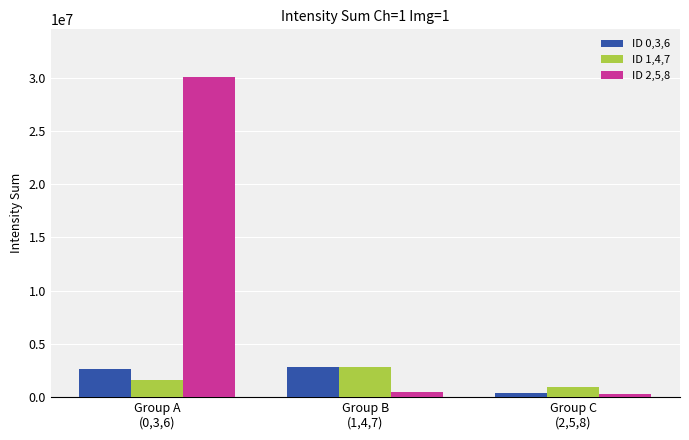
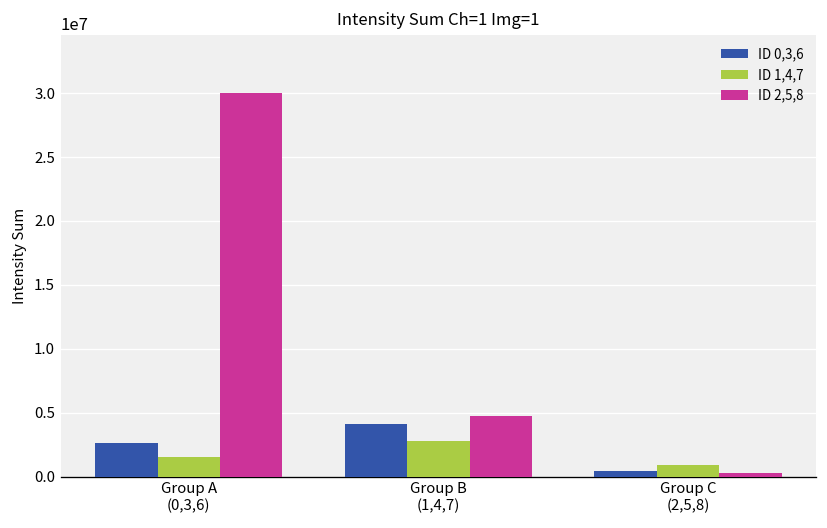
  {
    "ID 0,3,6": {
      "Group A (0,3,6)": 2600000,
-     "Group B (1,4,7)": 2800000,
+     "Group B (1,4,7)": 4100000,
      "Group C (2,5,8)": 400000
    },
    "ID 1,4,7": {
      "Group A (0,3,6)": 1600000,
      "Group B (1,4,7)": 2800000,
      "Group C (2,5,8)": 900000
    },
    "ID 2,5,8": {
      "Group A (0,3,6)": 30000000,
-     "Group B (1,4,7)": 500000,
+     "Group B (1,4,7)": 4700000,
      "Group C (2,5,8)": 200000
    }
  }
